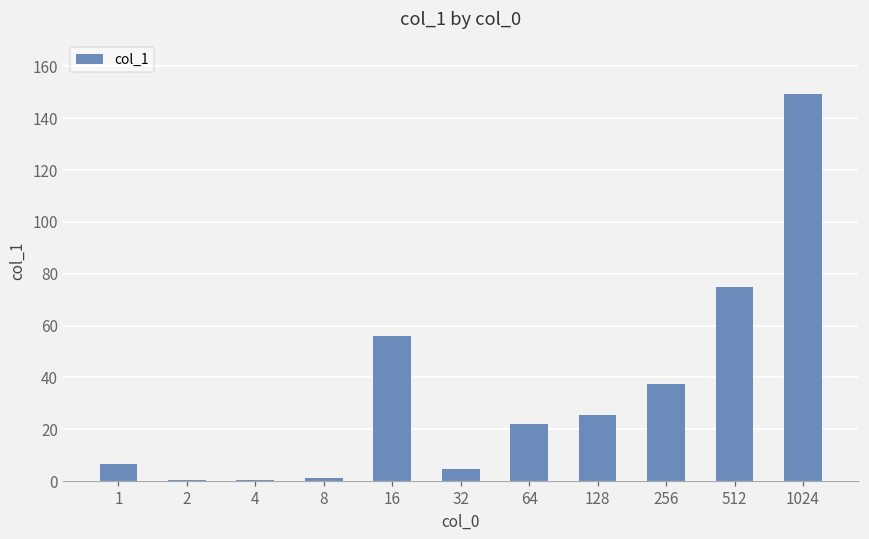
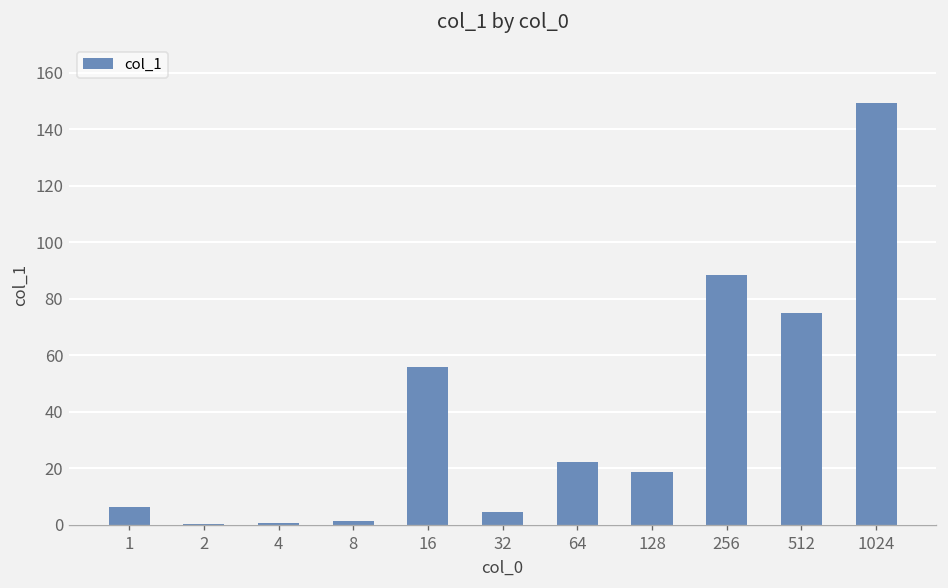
  {
    "1": 6,
    "8": 1,
    "16": 56,
    "32": 5,
    "64": 22,
-   "128": 25,
-   "256": 38,
+   "128": 19,
+   "256": 88,
    "512": 75,
    "1024": 149
  }
